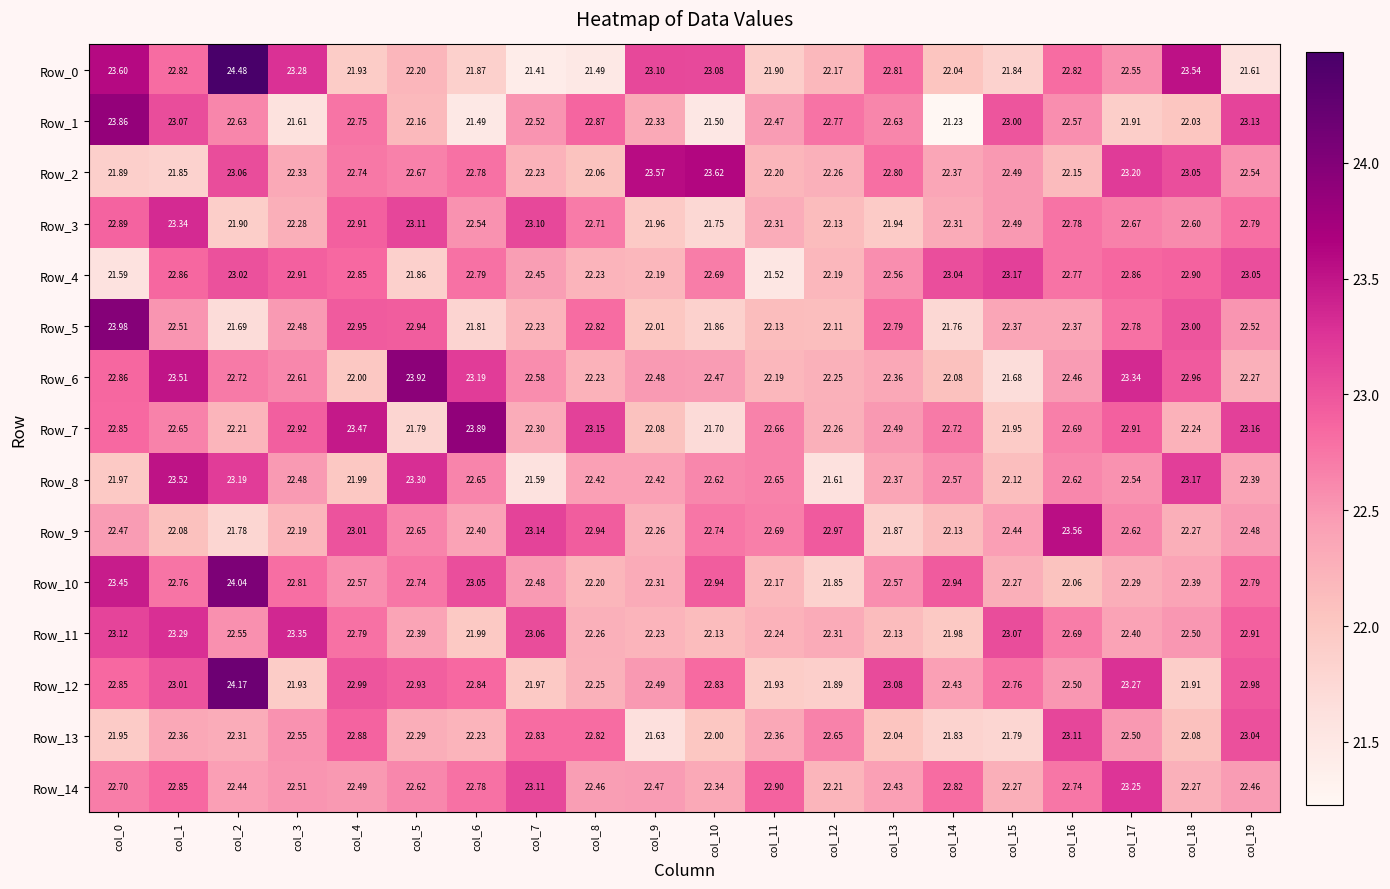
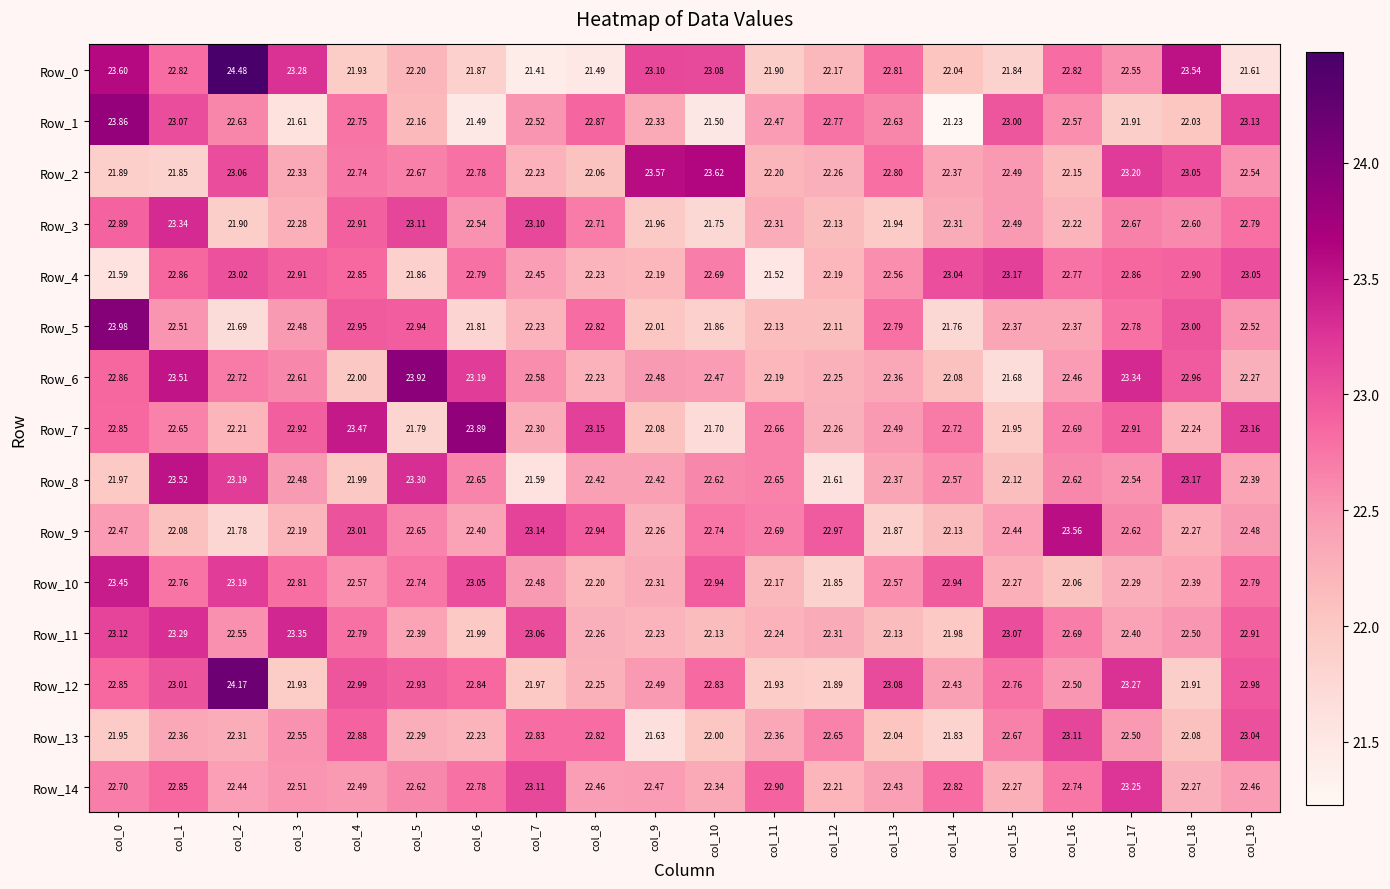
  {
    "Row_3": {
      "col_0": 22.89,
      "col_1": 23.34,
      "col_2": 21.90,
      "col_3": 22.28,
      "col_4": 22.91,
      "col_5": 23.11,
      "col_6": 22.54,
      "col_7": 23.10,
      "col_8": 22.71,
      "col_9": 21.96,
      "col_10": 21.75,
      "col_11": 22.31,
      "col_12": 22.13,
      "col_13": 21.94,
      "col_14": 22.31,
      "col_15": 22.49,
-     "col_16": 22.78,
+     "col_16": 22.22,
      "col_17": 22.67,
      "col_18": 22.60,
      "col_19": 22.79
    },
    "Row_10": {
      "col_0": 23.45,
      "col_1": 22.76,
-     "col_2": 24.04,
+     "col_2": 23.19,
      "col_3": 22.81,
      "col_4": 22.57,
      "col_5": 22.74,
      "col_6": 23.05,
      "col_7": 22.48,
      "col_8": 22.20,
      "col_9": 22.31,
      "col_10": 22.94,
      "col_11": 22.17,
      "col_12": 21.85,
      "col_13": 22.57,
      "col_14": 22.94,
      "col_15": 22.27,
      "col_16": 22.06,
      "col_17": 22.29,
      "col_18": 22.39,
      "col_19": 22.79
    },
    "Row_13": {
      "col_0": 21.95,
      "col_1": 22.36,
      "col_2": 22.31,
      "col_3": 22.55,
      "col_4": 22.88,
      "col_5": 22.29,
      "col_6": 22.23,
      "col_7": 22.83,
      "col_8": 22.82,
      "col_9": 21.63,
      "col_10": 22.00,
      "col_11": 22.36,
      "col_12": 22.65,
      "col_13": 22.04,
      "col_14": 21.83,
-     "col_15": 21.79,
+     "col_15": 22.67,
      "col_16": 23.11,
      "col_17": 22.50,
      "col_18": 22.08,
      "col_19": 23.04
    }
  }
